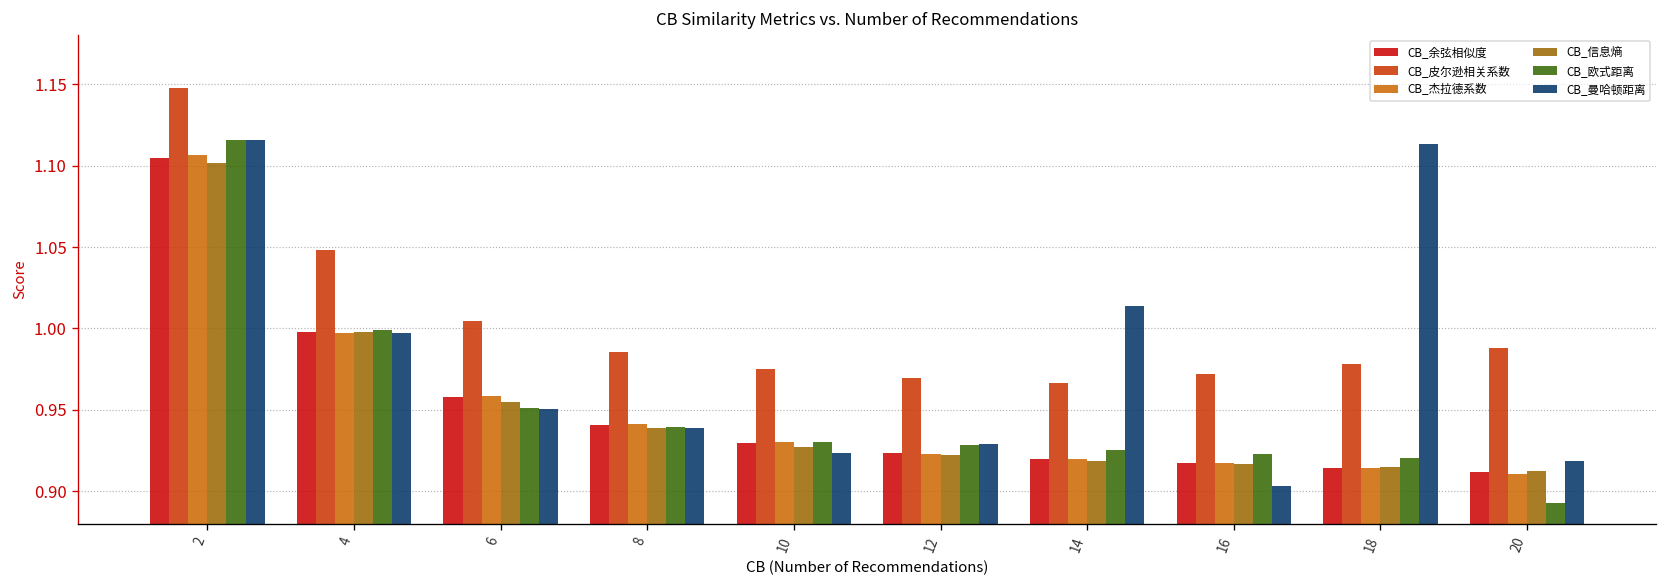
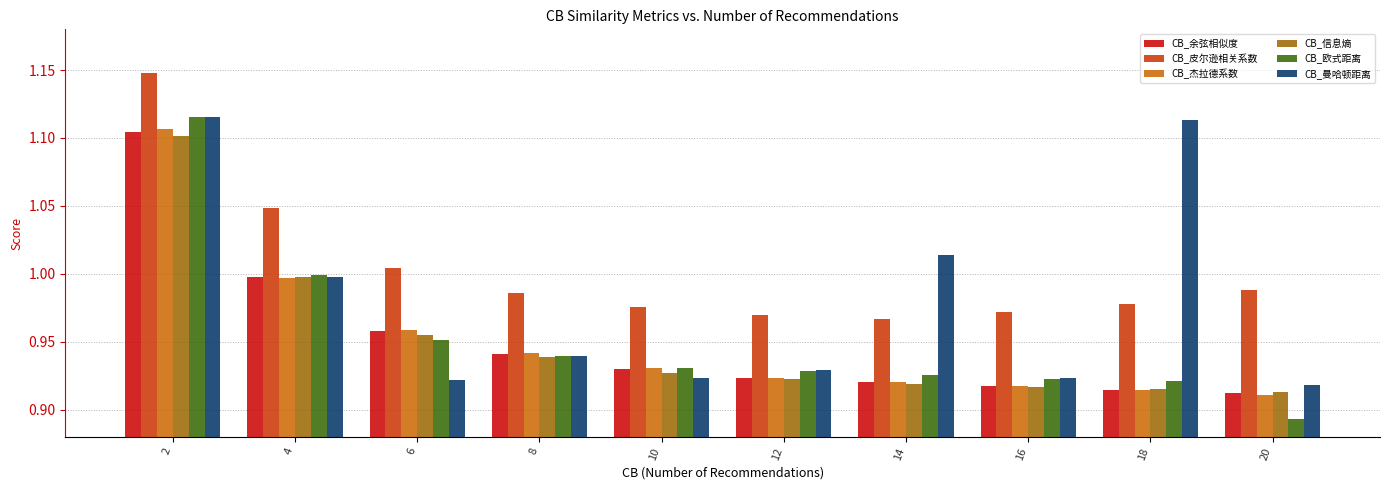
  {
    "CB_欧式距离": {
      "2": 1.115,
      "4": 0.999,
      "6": 0.951,
      "8": 0.939,
      "10": 0.931,
      "12": 0.929,
      "14": 0.925,
      "16": 0.923,
      "18": 0.921,
      "20": 0.893
    },
    "CB_曼哈顿距离": {
      "2": 1.115,
      "4": 0.997,
-     "6": 0.950,
+     "6": 0.922,
      "8": 0.939,
      "10": 0.924,
      "12": 0.929,
      "14": 1.014,
-     "16": 0.903,
+     "16": 0.923,
      "18": 1.113,
      "20": 0.918
    }
  }
